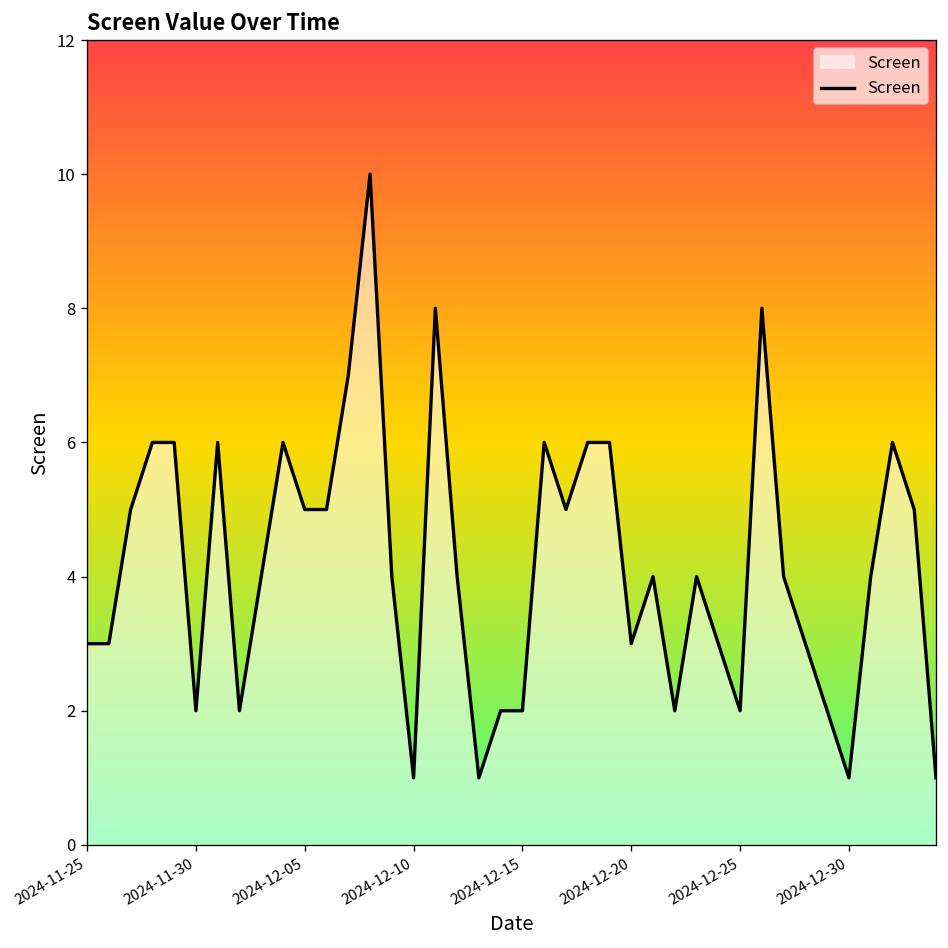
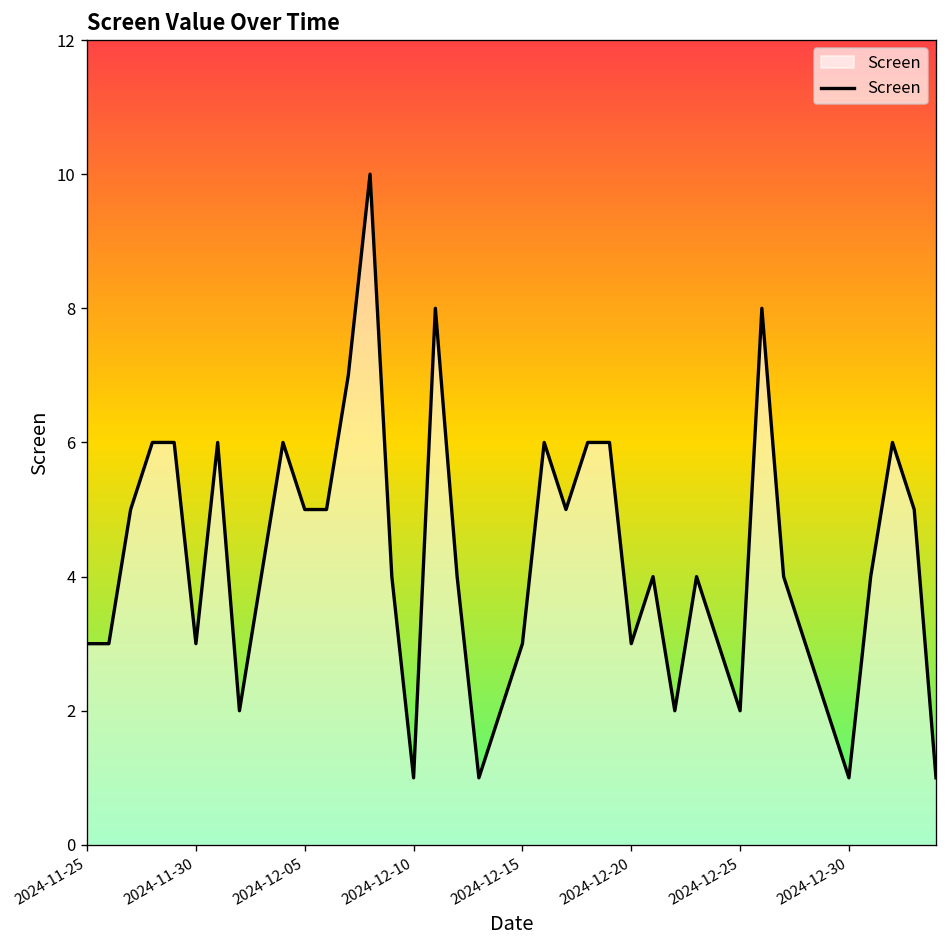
  {
    "2024-11-25": 3,
-   "2024-11-30": 2,
+   "2024-11-30": 3,
    "2024-12-05": 5,
    "2024-12-10": 1,
-   "2024-12-15": 2,
+   "2024-12-15": 3,
    "2024-12-20": 3,
    "2024-12-25": 2,
    "2024-12-30": 1
  }
